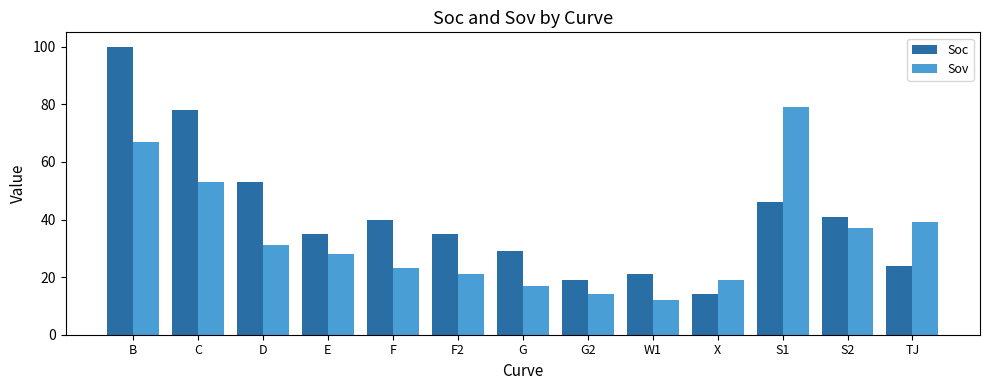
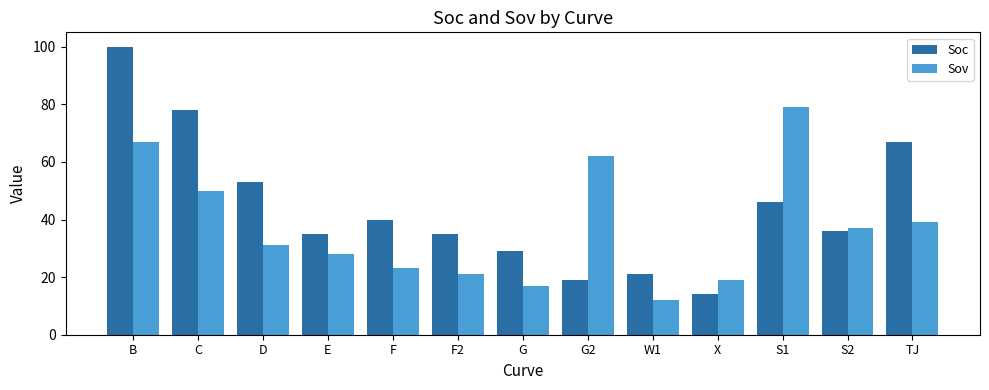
  {
    "Soc": {
      "B": 100,
      "C": 78,
      "D": 53,
      "E": 35,
      "F": 40,
      "F2": 35,
      "G": 29,
      "G2": 19,
      "W1": 21,
      "X": 14,
      "S1": 46,
-     "S2": 41,
-     "TJ": 24
+     "S2": 36,
+     "TJ": 67
    },
    "Sov": {
      "B": 67,
-     "C": 53,
+     "C": 50,
      "D": 31,
      "E": 28,
      "F": 23,
      "F2": 21,
      "G": 17,
-     "G2": 14,
+     "G2": 62,
      "W1": 12,
      "X": 19,
      "S1": 79,
      "S2": 37,
      "TJ": 39
    }
  }
